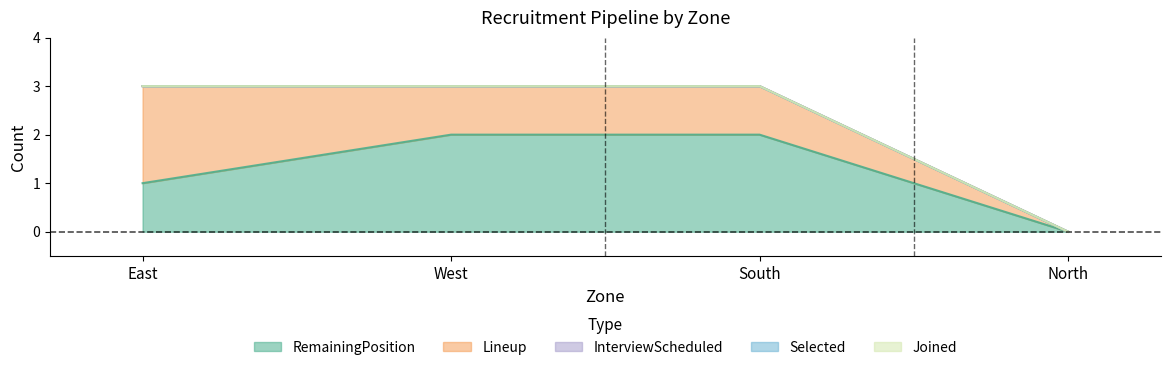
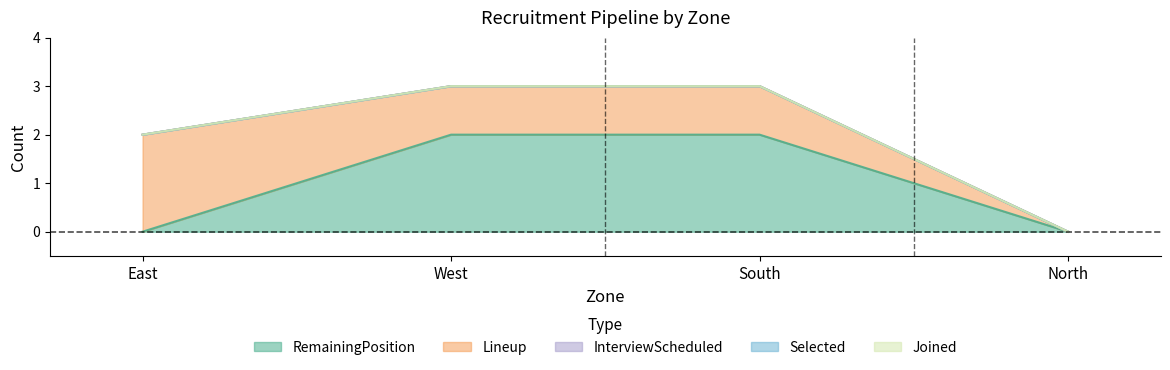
  {
    "RemainingPosition": {
-     "East": 1,
+     "East": 0,
      "West": 2,
      "South": 2
    }
  }
